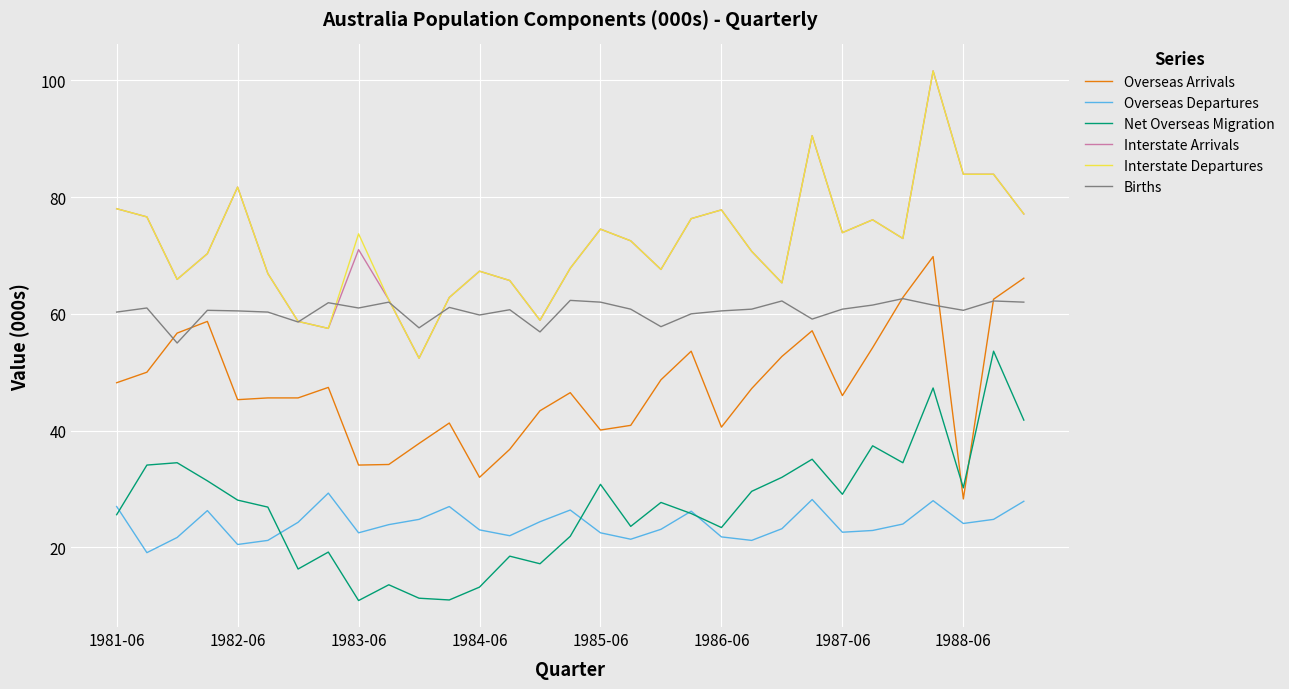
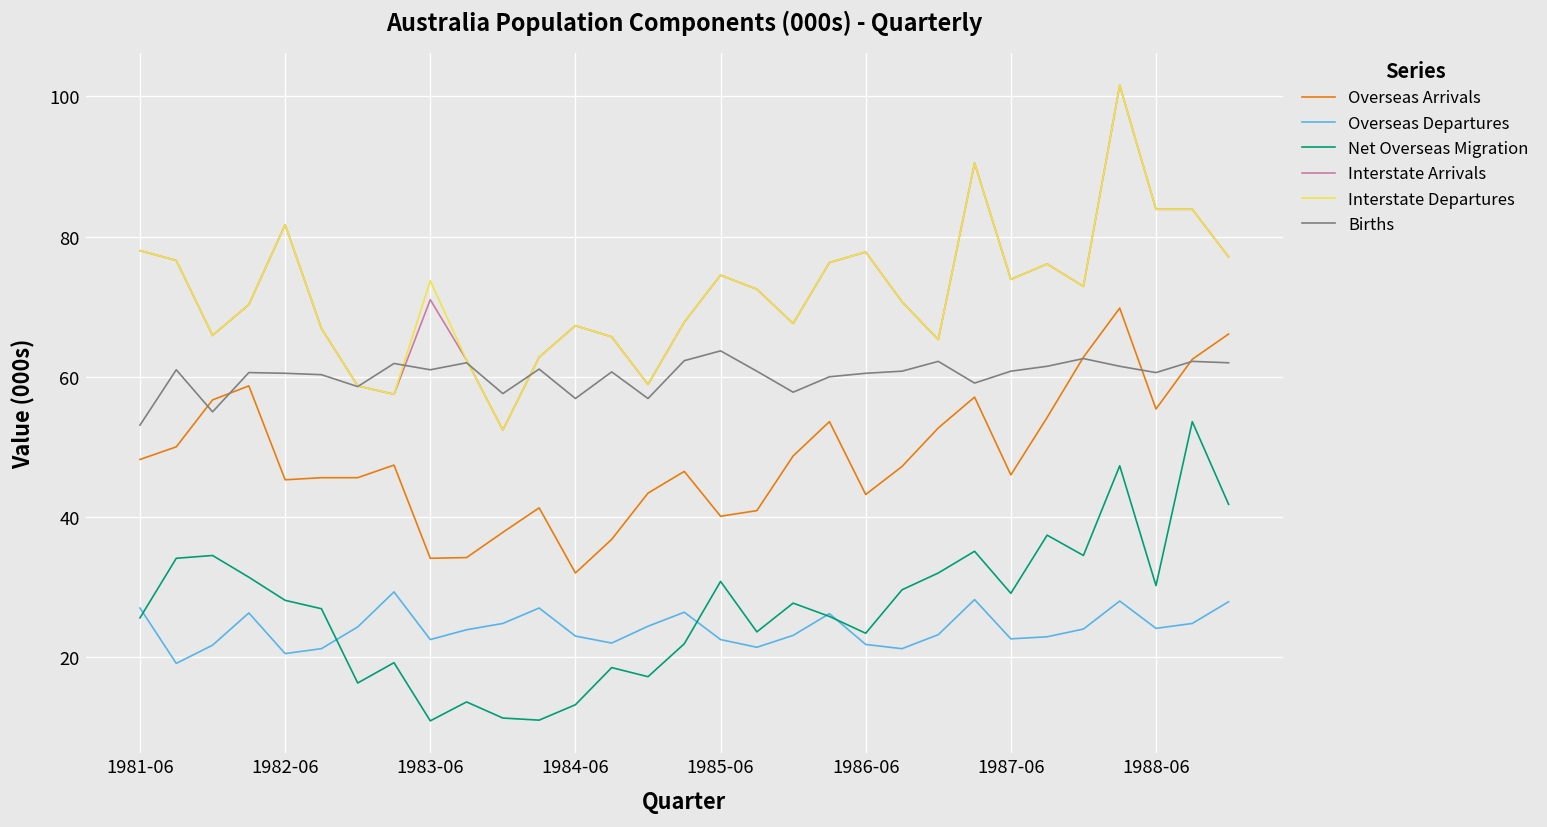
  {
    "Overseas Arrivals": {
      "1981-06": 48,
      "1982-06": 45,
      "1983-06": 34,
      "1984-06": 32,
      "1985-06": 40,
-     "1986-06": 41,
+     "1986-06": 43,
      "1987-06": 46,
-     "1988-06": 28
+     "1988-06": 55
    },
    "Overseas Departures": {
      "1981-06": 27,
      "1982-06": 21,
      "1983-06": 23,
      "1984-06": 23,
      "1985-06": 23,
      "1986-06": 22,
      "1987-06": 23,
      "1988-06": 24
    },
    "Net Overseas Migration": {
      "1981-06": 26,
      "1982-06": 28,
      "1983-06": 11,
      "1984-06": 13,
      "1985-06": 31,
      "1986-06": 23,
      "1987-06": 29,
      "1988-06": 30
    },
    "Interstate Arrivals": {
      "1983-06": 71
    },
    "Interstate Departures": {
      "1983-06": 74
    },
    "Births": {
-     "1981-06": 60,
+     "1981-06": 53,
      "1982-06": 61,
      "1983-06": 61,
-     "1984-06": 60,
-     "1985-06": 62,
+     "1984-06": 57,
+     "1985-06": 64,
      "1986-06": 61,
      "1987-06": 61,
      "1988-06": 61
    }
  }
